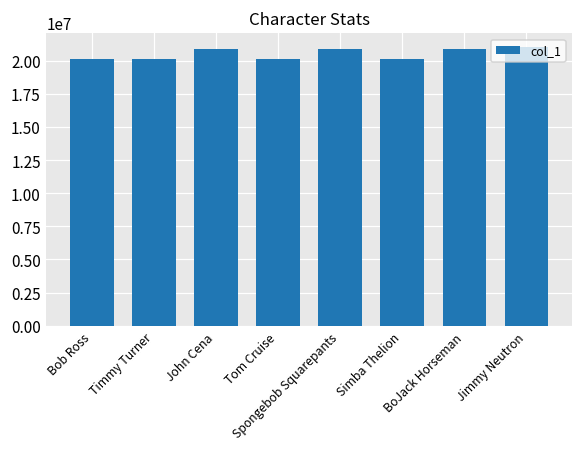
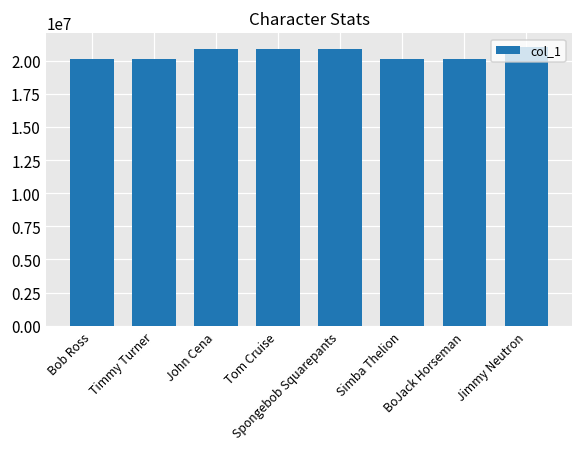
  {
    "Bob Ross": 20100000,
    "Timmy Turner": 20100000,
    "John Cena": 20900000,
-   "Tom Cruise": 20100000,
+   "Tom Cruise": 20900000,
    "Spongebob Squarepants": 20900000,
    "Simba Thelion": 20100000,
-   "BoJack Horseman": 20900000
+   "BoJack Horseman": 20200000
  }
